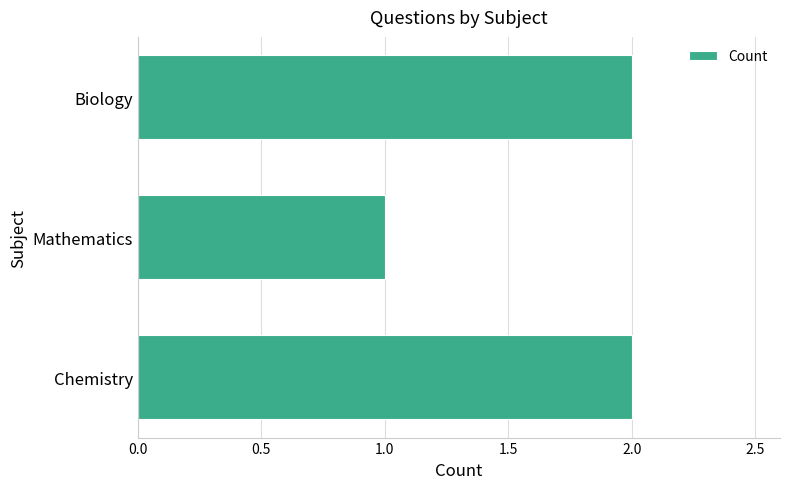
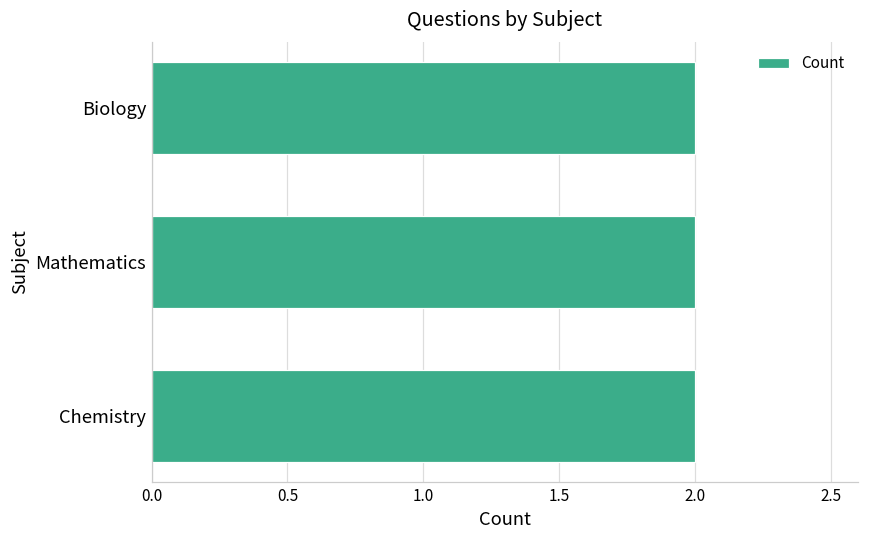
  {
    "Biology": 2,
-   "Mathematics": 1,
+   "Mathematics": 2,
    "Chemistry": 2
  }
